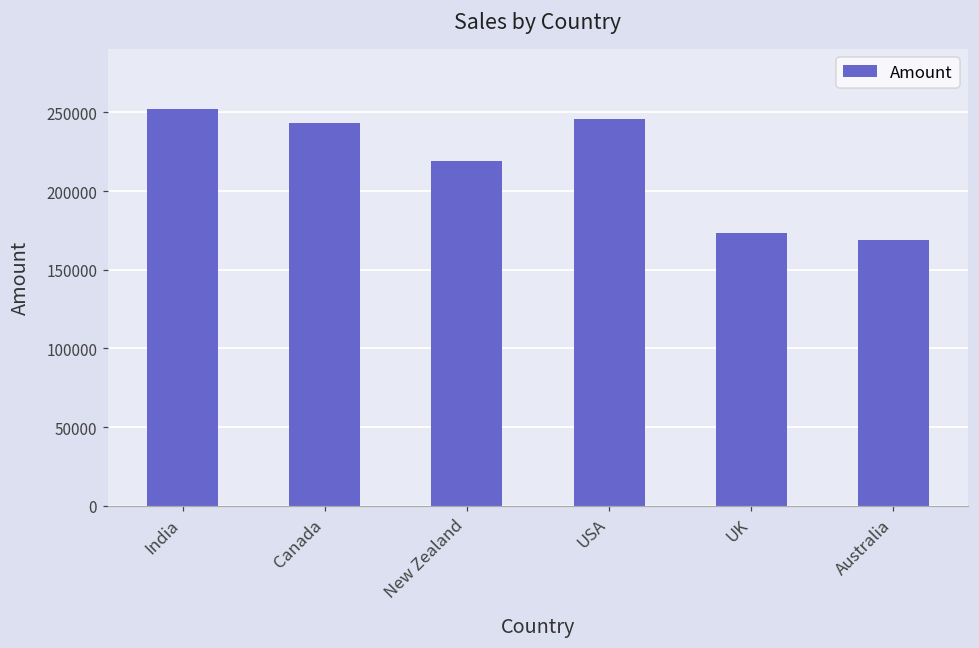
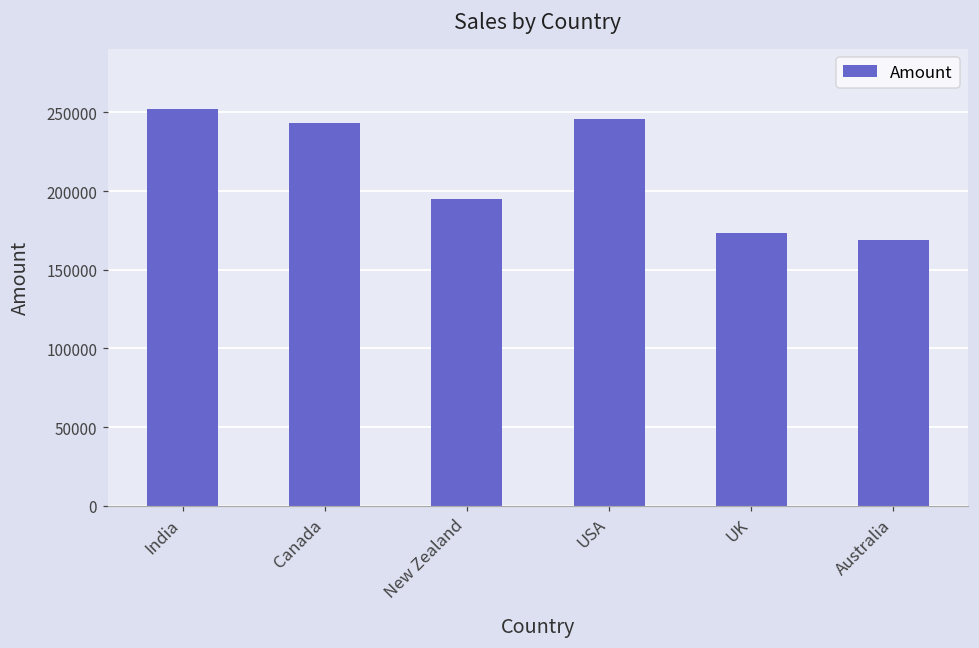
  {
    "India": 252000,
    "Canada": 244000,
-   "New Zealand": 219000,
+   "New Zealand": 195000,
    "USA": 246000,
    "UK": 174000,
    "Australia": 169000
  }
